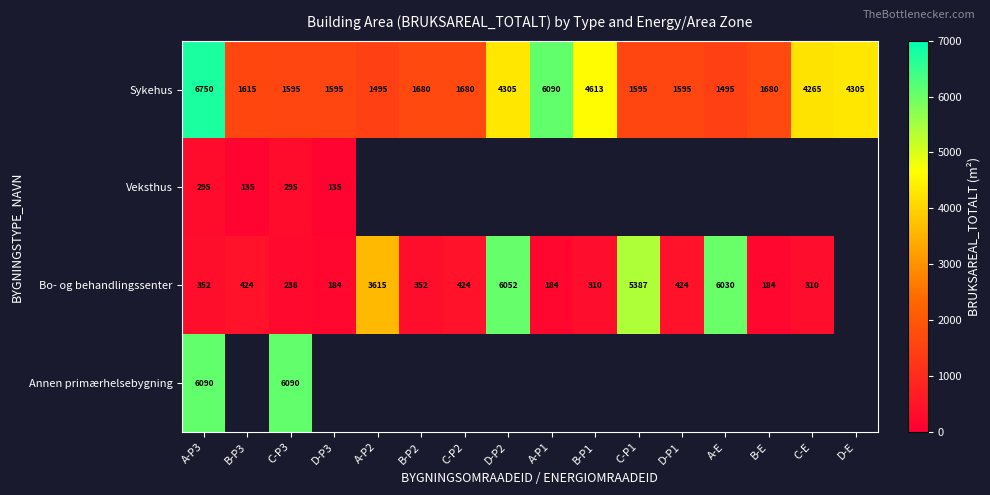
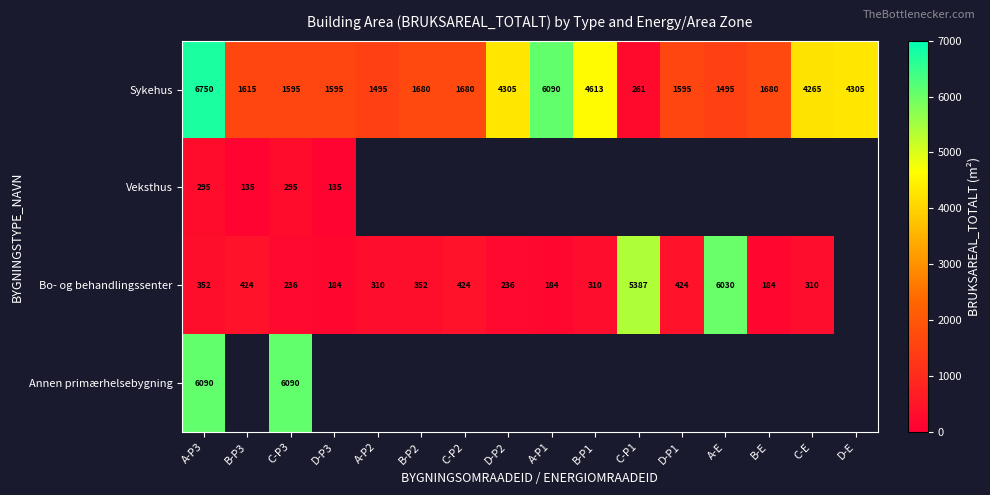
  {
    "Sykehus": {
      "A-P3": 6750,
      "B-P3": 1615,
      "C-P3": 1595,
      "D-P3": 1595,
      "A-P2": 1495,
      "B-P2": 1680,
      "C-P2": 1680,
      "D-P2": 4305,
      "A-P1": 6090,
      "B-P1": 4613,
-     "C-P1": 1595,
+     "C-P1": 261,
      "D-P1": 1595,
      "A-E": 1495,
      "B-E": 1680,
      "C-E": 4265,
      "D-E": 4305
    },
    "Veksthus": {
      "A-P3": 295,
      "B-P3": 135,
      "C-P3": 295,
      "D-P3": 135
    },
    "Bo- og behandlingssenter": {
      "A-P3": 352,
      "B-P3": 424,
      "C-P3": 236,
      "D-P3": 184,
-     "A-P2": 3615,
+     "A-P2": 310,
      "B-P2": 352,
      "C-P2": 424,
-     "D-P2": 6052,
+     "D-P2": 236,
      "A-P1": 184,
      "B-P1": 310,
      "C-P1": 5387,
      "D-P1": 424,
      "A-E": 6030,
      "B-E": 184,
      "C-E": 310
    },
    "Annen primærhelsebygning": {
      "A-P3": 6090,
      "C-P3": 6090
    }
  }
